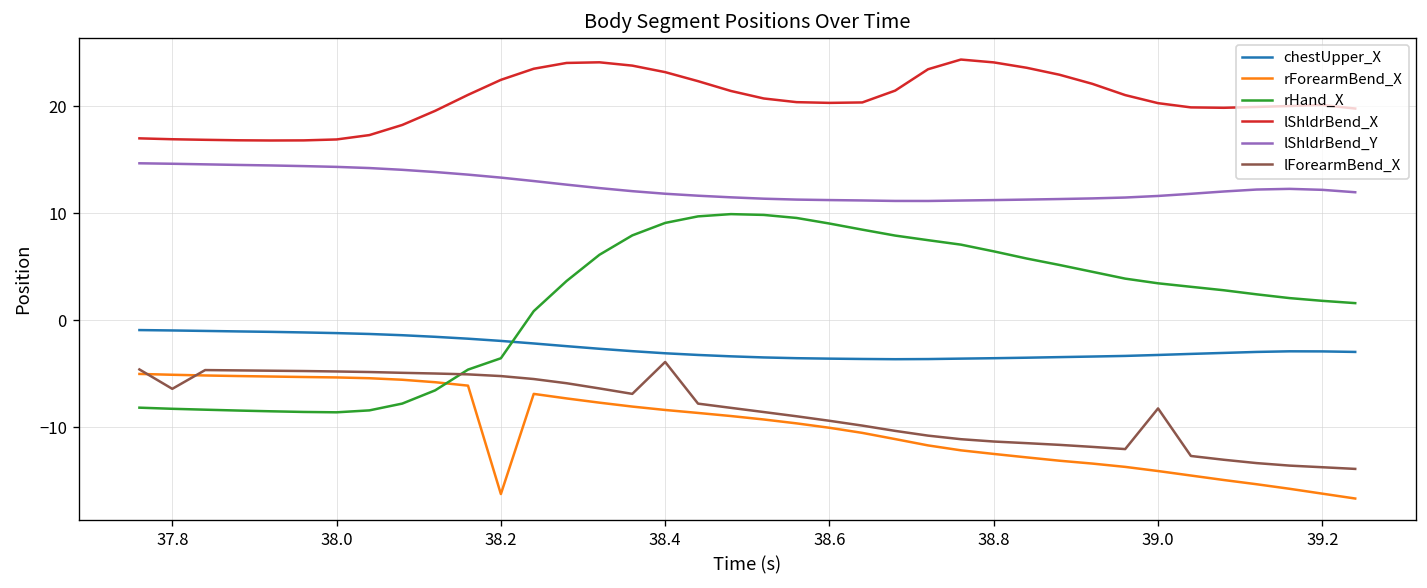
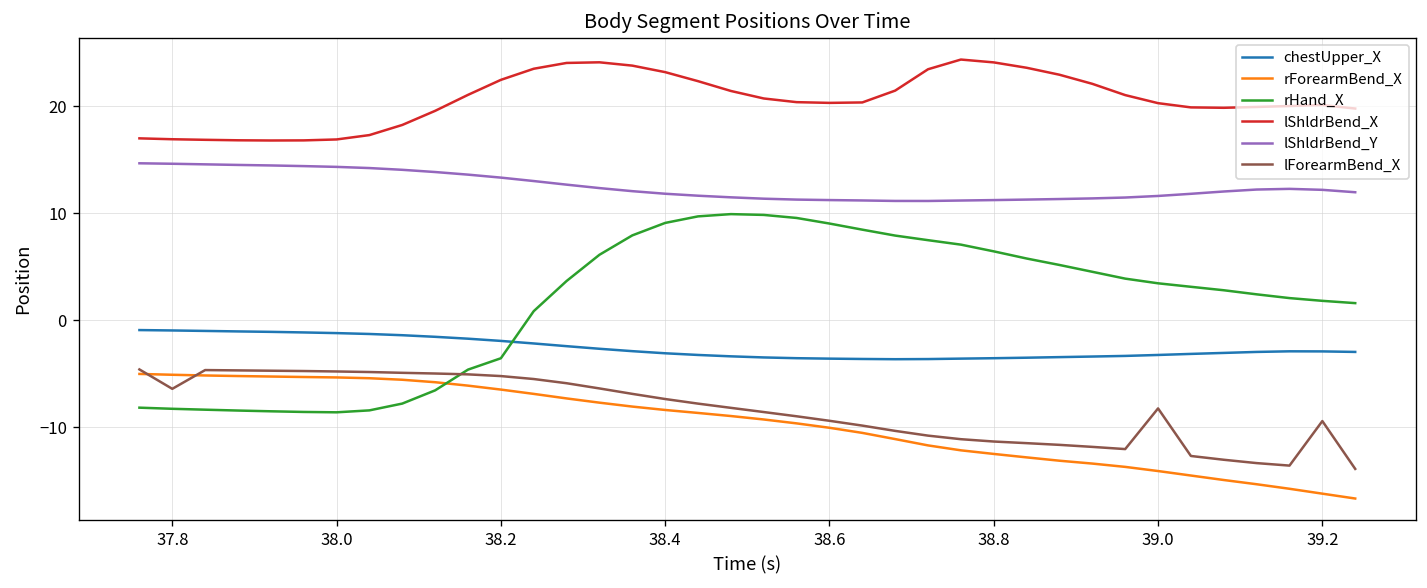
  {
    "chestUpper_X": {
      "37.8": -1,
      "38.0": -1,
      "38.2": -2,
      "38.4": -3,
      "38.6": -4,
      "38.8": -4,
      "39.0": -3,
      "39.2": -3
    },
    "rForearmBend_X": {
      "37.8": -5,
      "38.0": -5,
-     "38.2": -16,
+     "38.2": -6,
      "38.4": -8,
      "38.6": -10,
      "38.8": -12,
      "39.0": -14,
      "39.2": -16
    },
    "rHand_X": {
      "37.8": -8,
      "38.0": -9,
      "38.2": -4,
      "38.4": 9,
      "38.6": 9,
      "38.8": 6,
      "39.0": 3,
      "39.2": 2
    },
    "lShldrBend_X": {
      "37.8": 17,
      "38.0": 17,
      "38.2": 22,
      "38.4": 23,
      "38.6": 20,
      "38.8": 24,
      "39.0": 20
    },
    "lShldrBend_Y": {
      "37.8": 15,
      "38.0": 14,
      "38.2": 13,
      "38.4": 12,
      "38.6": 11,
      "38.8": 11,
      "39.0": 12,
      "39.2": 12
    },
    "lForearmBend_X": {
      "37.8": -6,
      "38.0": -5,
      "38.2": -5,
-     "38.4": -4,
+     "38.4": -7,
      "38.6": -9,
      "38.8": -11,
      "39.0": -8,
-     "39.2": -14
+     "39.2": -9
    }
  }
